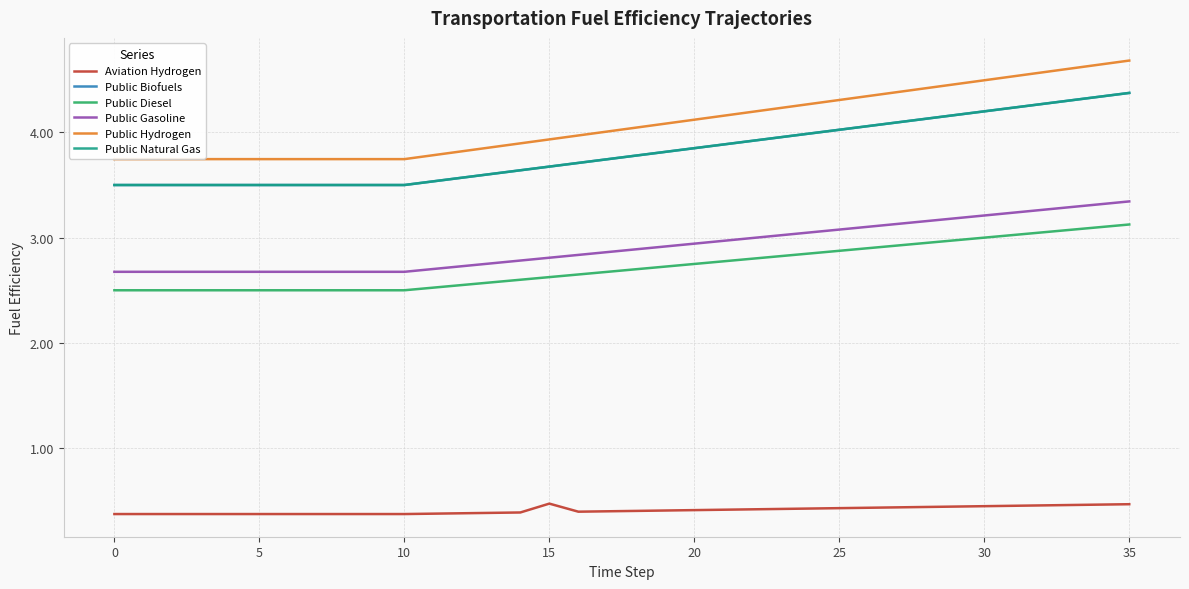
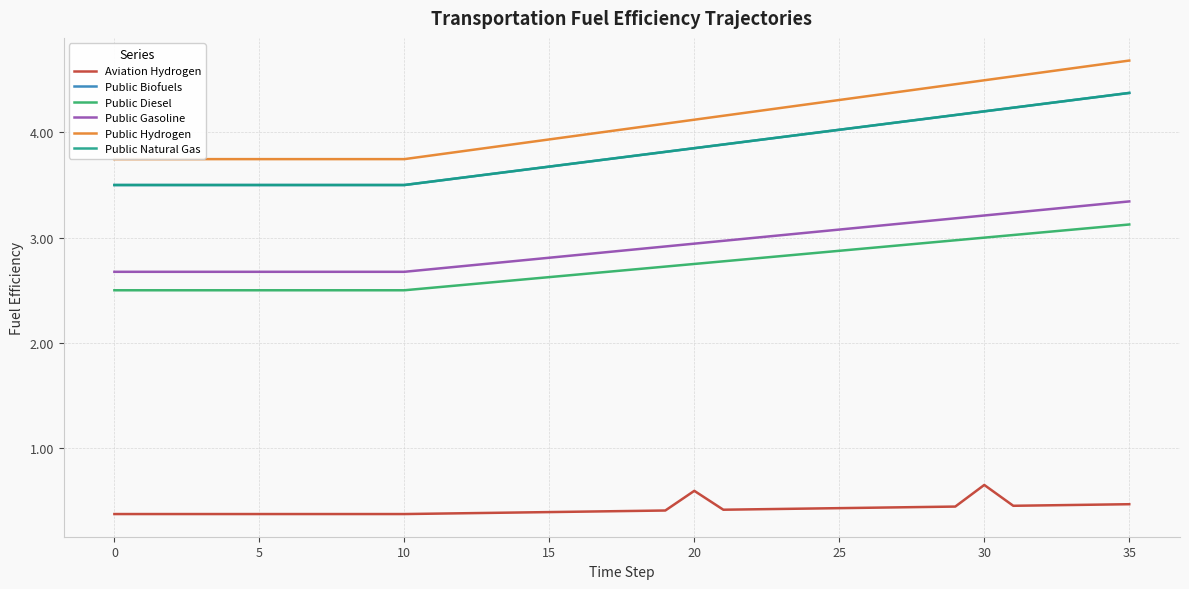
  {
    "Aviation Hydrogen": {
      "0": 0.37,
      "5": 0.37,
      "10": 0.37,
-     "15": 0.47,
-     "20": 0.41,
+     "15": 0.39,
+     "20": 0.59,
      "25": 0.43,
-     "30": 0.45,
+     "30": 0.65,
      "35": 0.47
    },
    "Public Gasoline": {
      "0": 2.68,
      "5": 2.68,
      "10": 2.68,
      "15": 2.81,
      "20": 2.94,
      "25": 3.08,
      "30": 3.21,
      "35": 3.34
    },
    "Public Hydrogen": {
      "0": 3.75,
      "5": 3.75,
      "10": 3.75,
      "15": 3.93,
      "20": 4.12,
      "25": 4.31,
      "30": 4.50,
      "35": 4.68
    }
  }
